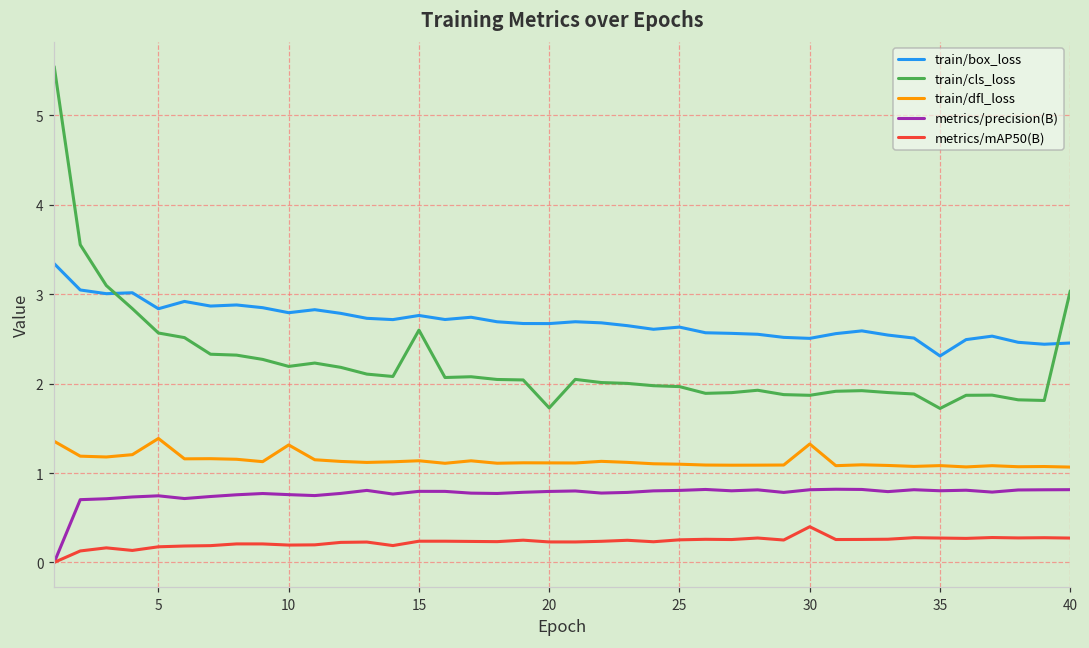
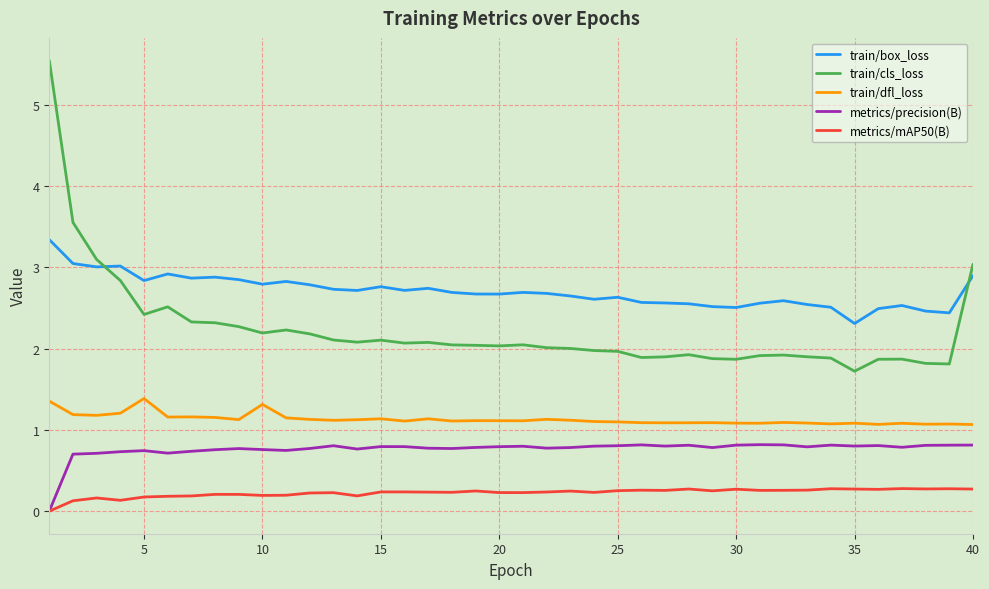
  {
    "train/box_loss": {
      "5": 2.8,
      "10": 2.8,
      "15": 2.8,
      "20": 2.7,
      "25": 2.6,
      "30": 2.5,
      "35": 2.3,
-     "40": 2.5
+     "40": 2.9
    },
    "train/cls_loss": {
-     "5": 2.6,
+     "5": 2.4,
      "10": 2.2,
-     "15": 2.6,
-     "20": 1.7,
+     "15": 2.1,
+     "20": 2.0,
      "25": 2.0,
      "30": 1.9,
      "35": 1.7,
      "40": 3.0
    },
    "train/dfl_loss": {
      "5": 1.4,
      "10": 1.3,
      "15": 1.1,
      "20": 1.1,
      "25": 1.1,
-     "30": 1.3,
+     "30": 1.1,
      "35": 1.1,
      "40": 1.1
    },
    "metrics/precision(B)": {
      "5": 0.7,
      "10": 0.8,
      "15": 0.8,
      "20": 0.8,
      "25": 0.8,
      "30": 0.8,
      "35": 0.8,
      "40": 0.8
    },
    "metrics/mAP50(B)": {
      "5": 0.2,
      "10": 0.2,
      "15": 0.2,
      "20": 0.2,
      "25": 0.3,
-     "30": 0.4,
+     "30": 0.3,
      "35": 0.3,
      "40": 0.3
    }
  }
